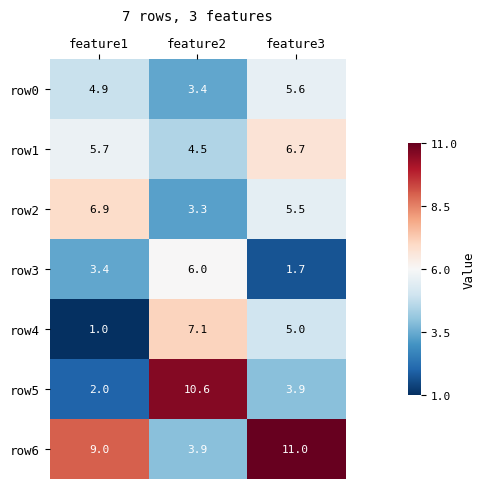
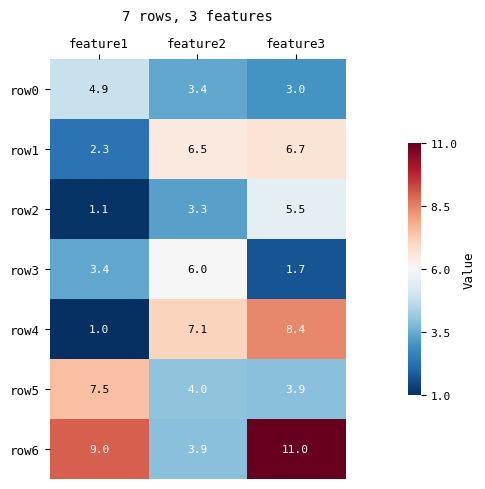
  {
    "row0": {
      "feature1": 4.9,
      "feature2": 3.4,
-     "feature3": 5.6
+     "feature3": 3.0
    },
    "row1": {
-     "feature1": 5.7,
-     "feature2": 4.5,
+     "feature1": 2.3,
+     "feature2": 6.5,
      "feature3": 6.7
    },
    "row2": {
-     "feature1": 6.9,
+     "feature1": 1.1,
      "feature2": 3.3,
      "feature3": 5.5
    },
    "row3": {
      "feature1": 3.4,
      "feature2": 6.0,
      "feature3": 1.7
    },
    "row4": {
      "feature1": 1.0,
      "feature2": 7.1,
-     "feature3": 5.0
+     "feature3": 8.4
    },
    "row5": {
-     "feature1": 2.0,
-     "feature2": 10.6,
+     "feature1": 7.5,
+     "feature2": 4.0,
      "feature3": 3.9
    },
    "row6": {
      "feature1": 9.0,
      "feature2": 3.9,
      "feature3": 11.0
    }
  }
